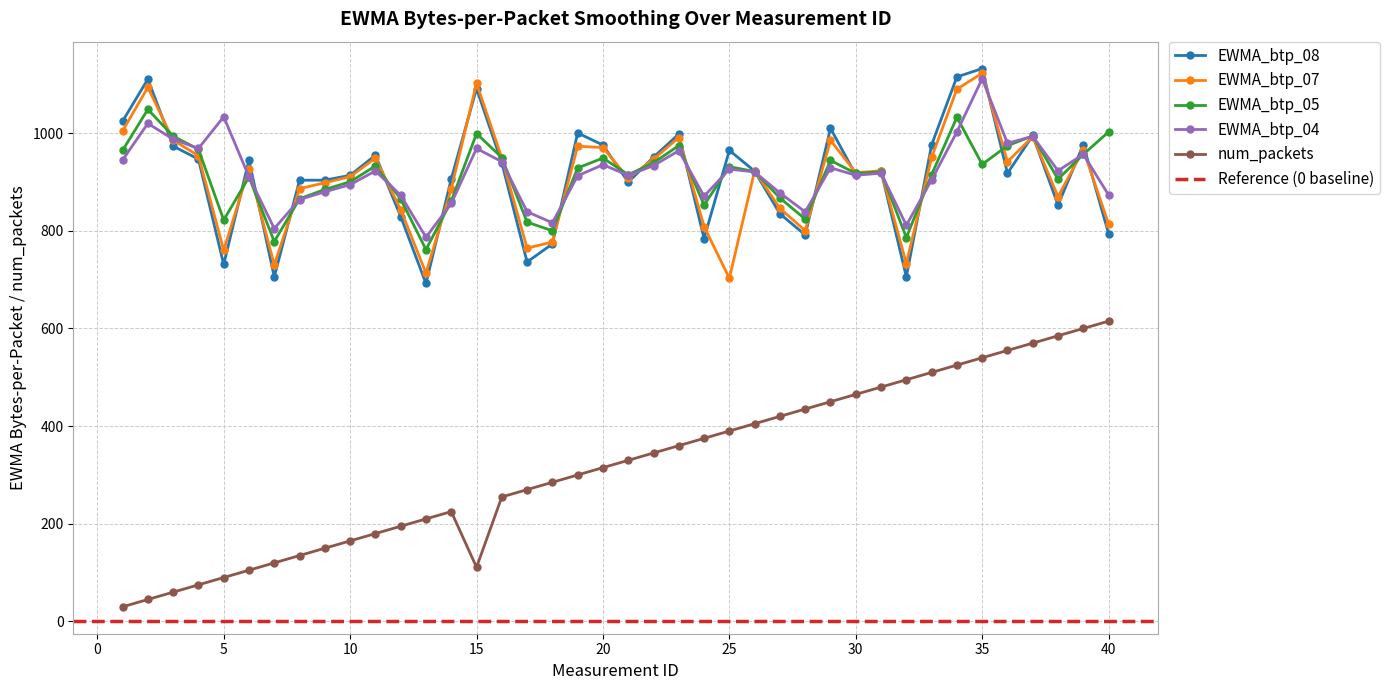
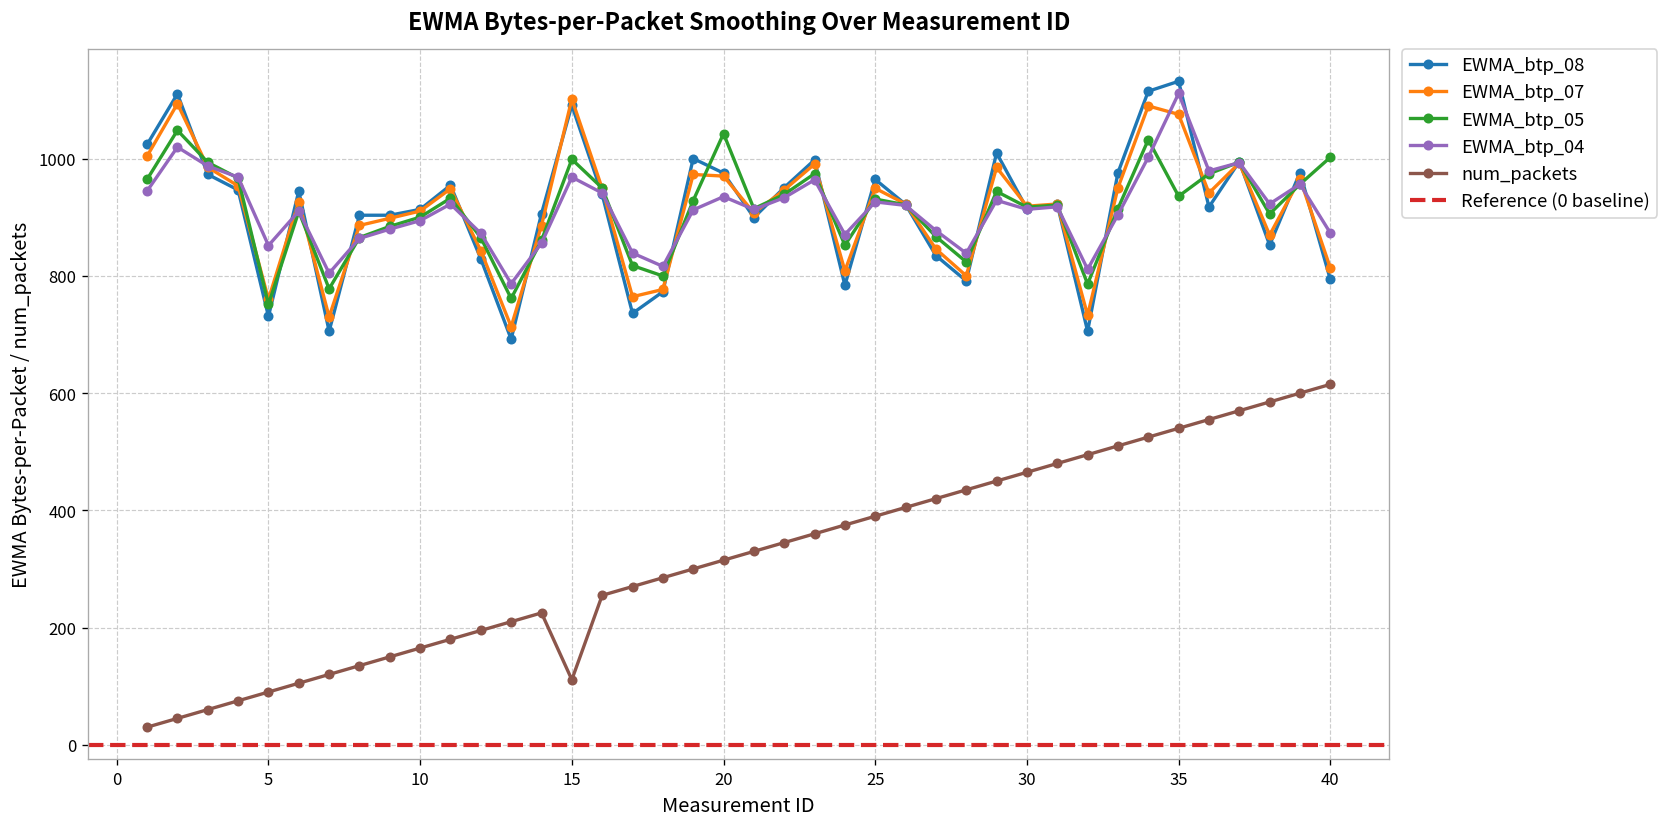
  {
    "EWMA_btp_08": {
      "5": 730,
      "15": 1090,
      "25": 960,
      "35": 1130,
      "40": 790
    },
    "EWMA_btp_07": {
      "5": 760,
      "15": 1100,
-     "25": 700,
-     "35": 1120,
+     "25": 950,
+     "35": 1080,
      "40": 810
    },
    "EWMA_btp_05": {
-     "5": 820,
+     "5": 750,
      "10": 900,
      "15": 1000,
-     "20": 950,
+     "20": 1040,
      "35": 940,
      "40": 1000
    },
    "EWMA_btp_04": {
-     "5": 1030,
+     "5": 850,
      "10": 890,
      "15": 970,
      "20": 940,
      "35": 1110,
      "40": 870
    },
    "num_packets": {
      "5": 90,
      "10": 170,
      "15": 110,
      "20": 320,
      "25": 390,
      "30": 470,
      "35": 540,
      "40": 620
    }
  }
